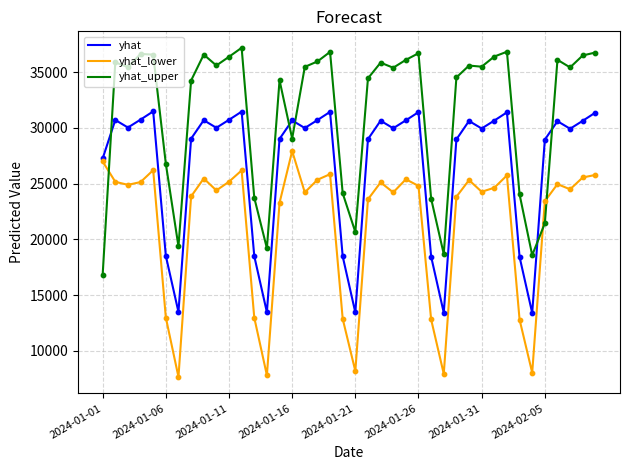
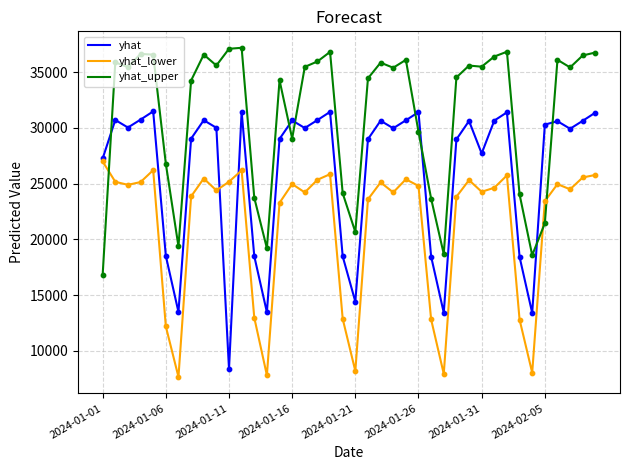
  {
    "yhat": {
      "2024-01-01": 27300,
      "2024-01-06": 18500,
-     "2024-01-11": 30700,
+     "2024-01-11": 8400,
      "2024-01-16": 30700,
-     "2024-01-21": 13500,
+     "2024-01-21": 14400,
      "2024-01-26": 31400,
-     "2024-01-31": 29900,
-     "2024-02-05": 28900
+     "2024-01-31": 27700,
+     "2024-02-05": 30300
    },
    "yhat_lower": {
      "2024-01-01": 27000,
-     "2024-01-06": 13000,
+     "2024-01-06": 12200,
      "2024-01-11": 25200,
-     "2024-01-16": 27900,
+     "2024-01-16": 25000,
      "2024-01-21": 8200,
      "2024-01-26": 24800,
      "2024-01-31": 24300,
      "2024-02-05": 23400
    },
    "yhat_upper": {
      "2024-01-01": 16800,
      "2024-01-06": 26800,
-     "2024-01-11": 36400,
+     "2024-01-11": 37100,
      "2024-01-16": 29100,
      "2024-01-21": 20700,
-     "2024-01-26": 36700,
+     "2024-01-26": 29700,
      "2024-01-31": 35500,
      "2024-02-05": 21500
    }
  }
